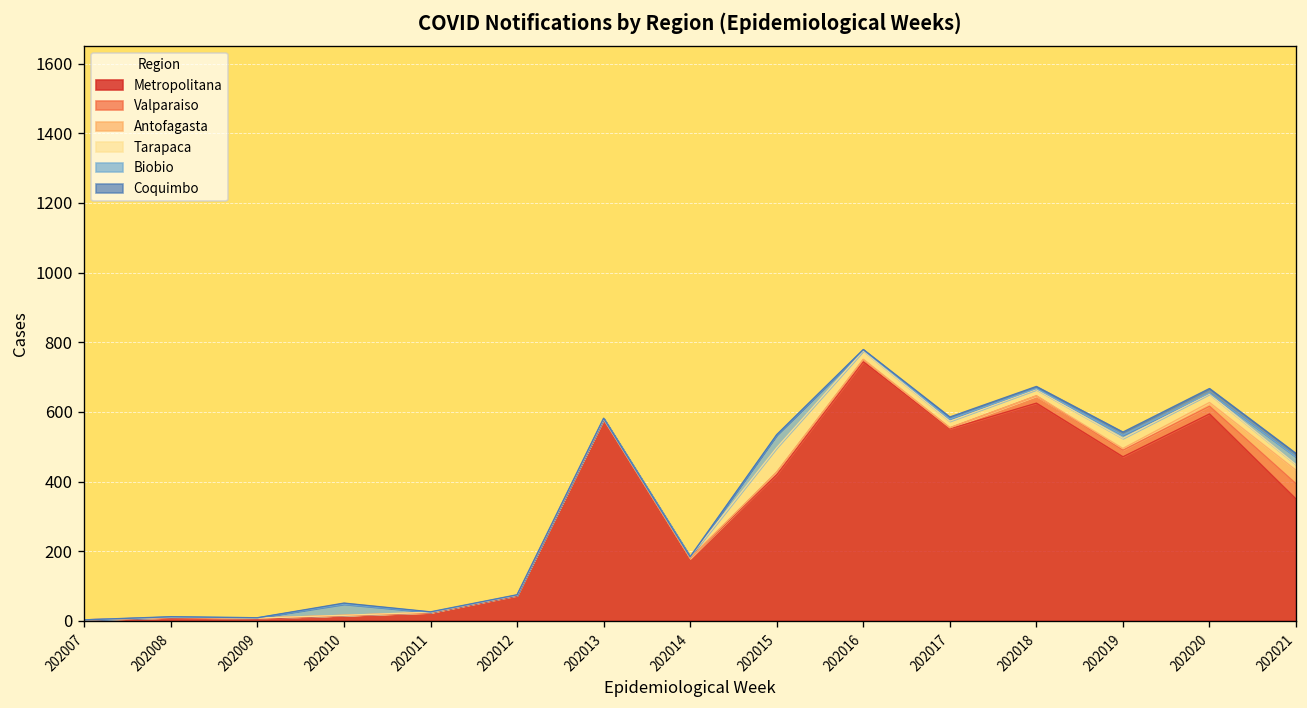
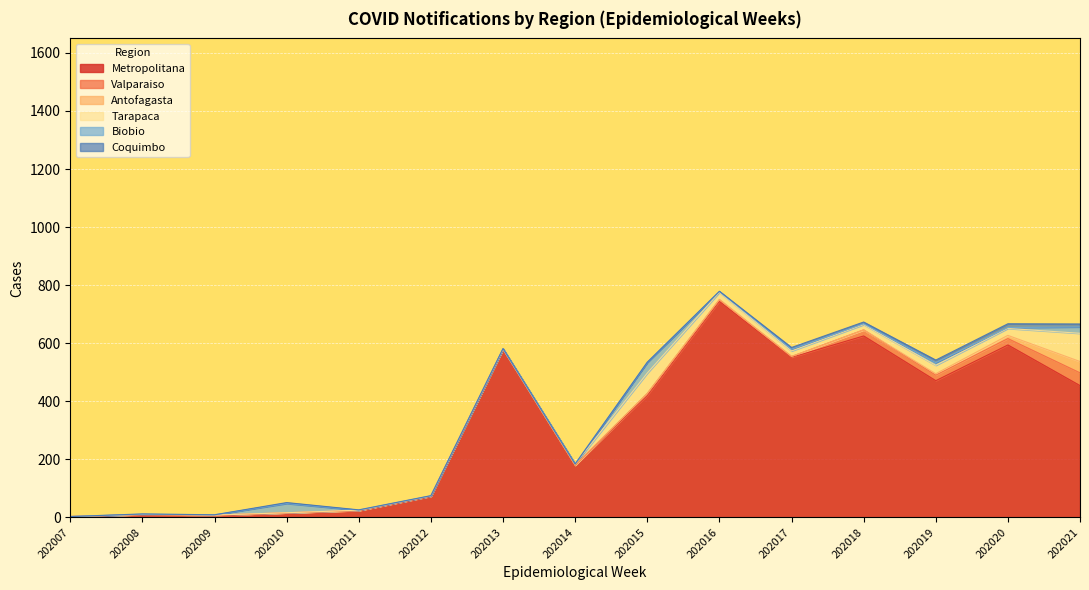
  {
    "Metropolitana": {
      "202018": 630,
      "202019": 470,
      "202020": 590,
-     "202021": 350
+     "202021": 450
    },
    "Valparaiso": {
      "202020": 20,
      "202021": 40
    },
    "Antofagasta": {
      "202020": 10,
      "202021": 40
    },
    "Tarapaca": {
      "202015": 70,
      "202019": 30,
-     "202021": 20
+     "202021": 100
    },
    "Biobio": {
      "202019": 10,
      "202021": 20
    },
    "Coquimbo": {
      "202019": 10,
      "202020": 10,
      "202021": 10
    }
  }
